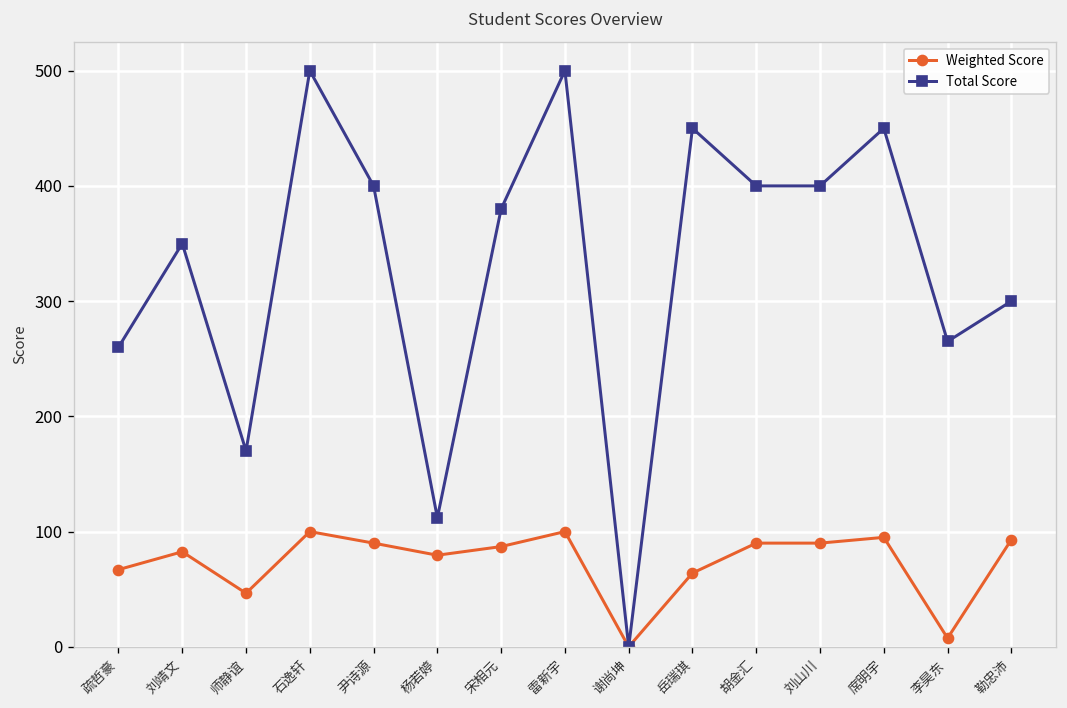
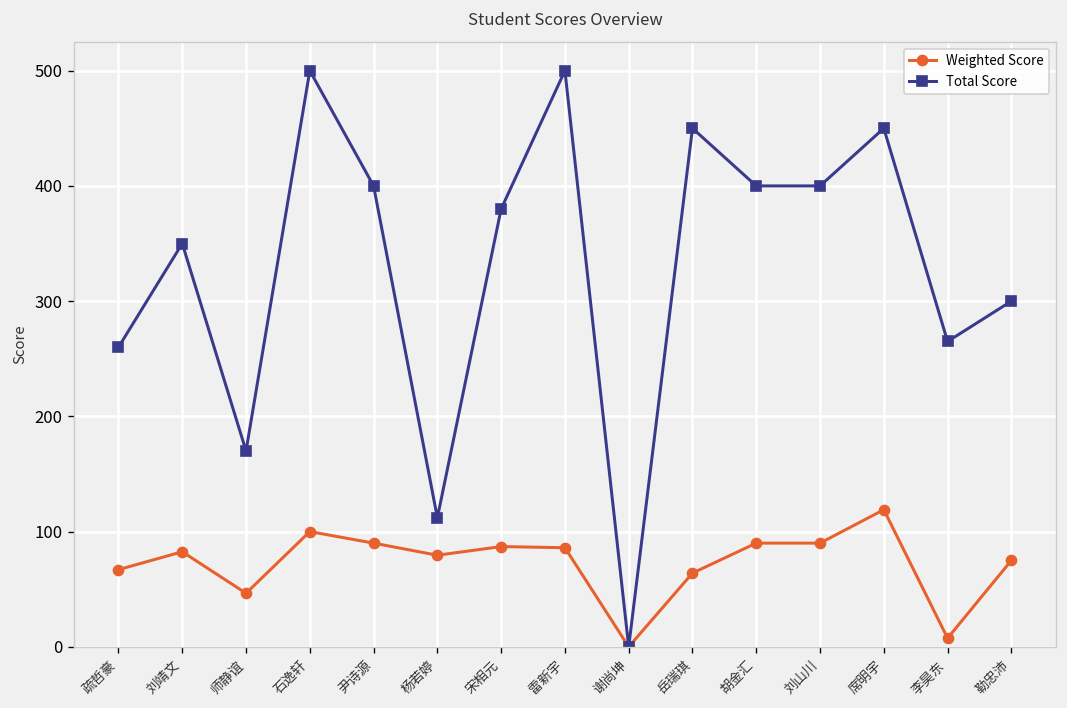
  {
    "Weighted Score": {
      "疏哲豪": 70,
      "刘靖文": 80,
      "师静谊": 50,
      "石逸轩": 100,
      "尹诗源": 90,
      "杨若婷": 80,
      "宋相元": 90,
-     "雷新宇": 100,
+     "雷新宇": 90,
      "岳瑞琪": 60,
      "胡金汇": 90,
      "刘山川": 90,
-     "席明宇": 100,
+     "席明宇": 120,
      "李昊东": 10,
-     "勒忠沛": 90
+     "勒忠沛": 80
    },
    "Total Score": {
      "疏哲豪": 260,
      "刘靖文": 350,
      "师静谊": 170,
      "石逸轩": 500,
      "尹诗源": 400,
      "杨若婷": 110,
      "宋相元": 380,
      "雷新宇": 500,
      "岳瑞琪": 450,
      "胡金汇": 400,
      "刘山川": 400,
      "席明宇": 450,
      "李昊东": 270,
      "勒忠沛": 300
    }
  }
